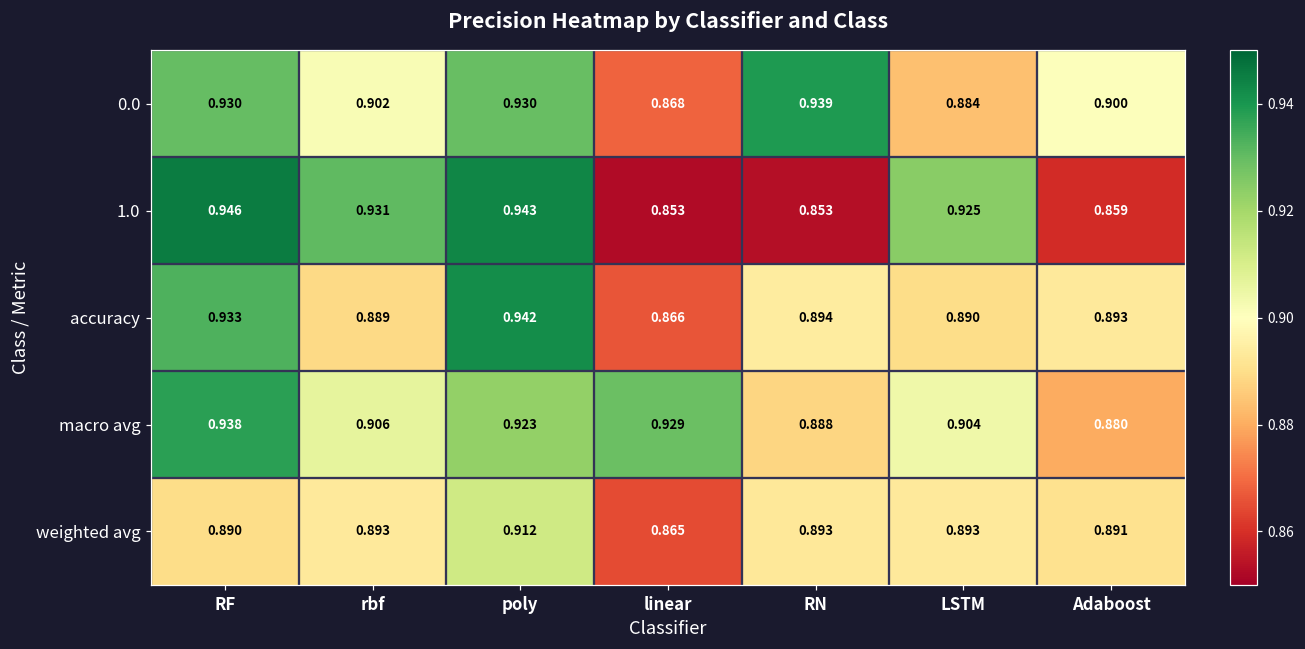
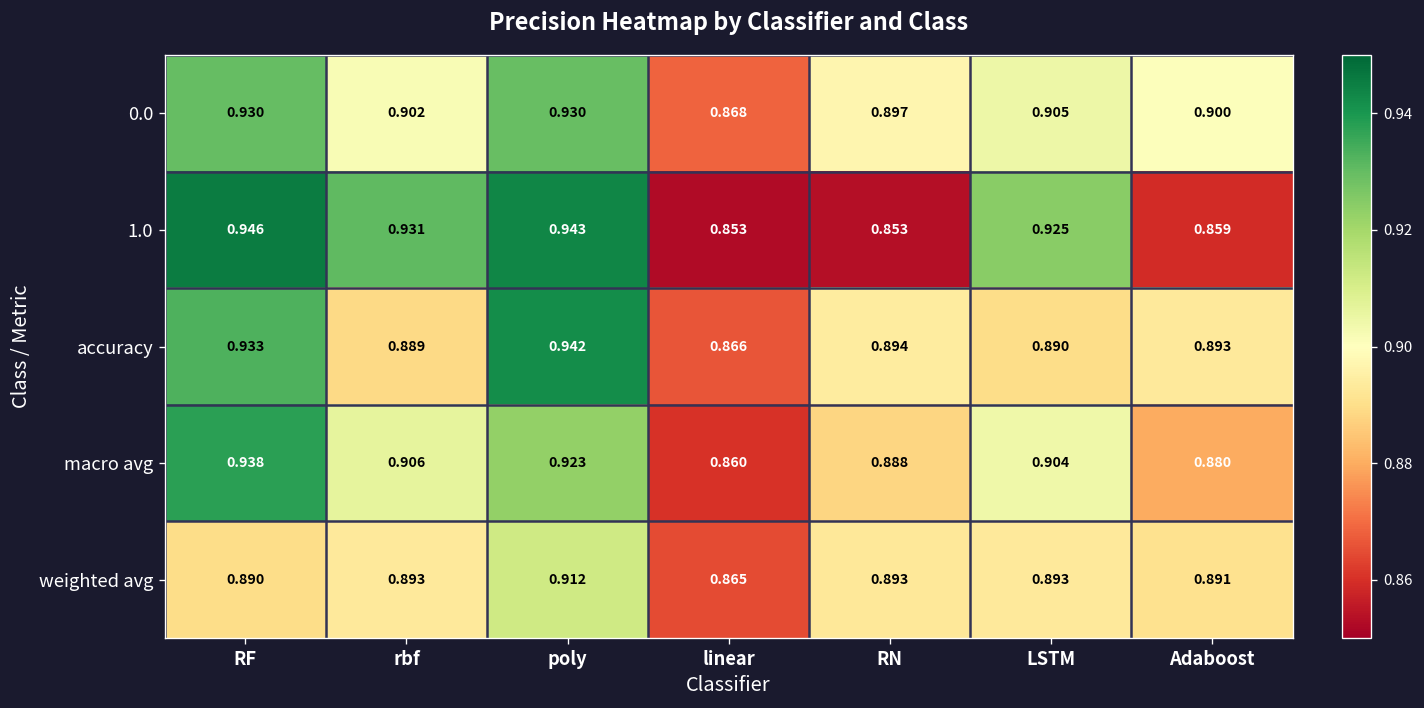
  {
    "0.0": {
      "RF": 0.930,
      "rbf": 0.902,
      "poly": 0.930,
      "linear": 0.868,
-     "RN": 0.939,
-     "LSTM": 0.884,
+     "RN": 0.897,
+     "LSTM": 0.905,
      "Adaboost": 0.900
    },
    "1.0": {
      "RF": 0.946,
      "rbf": 0.931,
      "poly": 0.943,
      "linear": 0.853,
      "RN": 0.853,
      "LSTM": 0.925,
      "Adaboost": 0.859
    },
    "accuracy": {
      "RF": 0.933,
      "rbf": 0.889,
      "poly": 0.942,
      "linear": 0.866,
      "RN": 0.894,
      "LSTM": 0.890,
      "Adaboost": 0.893
    },
    "macro avg": {
      "RF": 0.938,
      "rbf": 0.906,
      "poly": 0.923,
-     "linear": 0.929,
+     "linear": 0.860,
      "RN": 0.888,
      "LSTM": 0.904,
      "Adaboost": 0.880
    },
    "weighted avg": {
      "RF": 0.890,
      "rbf": 0.893,
      "poly": 0.912,
      "linear": 0.865,
      "RN": 0.893,
      "LSTM": 0.893,
      "Adaboost": 0.891
    }
  }
